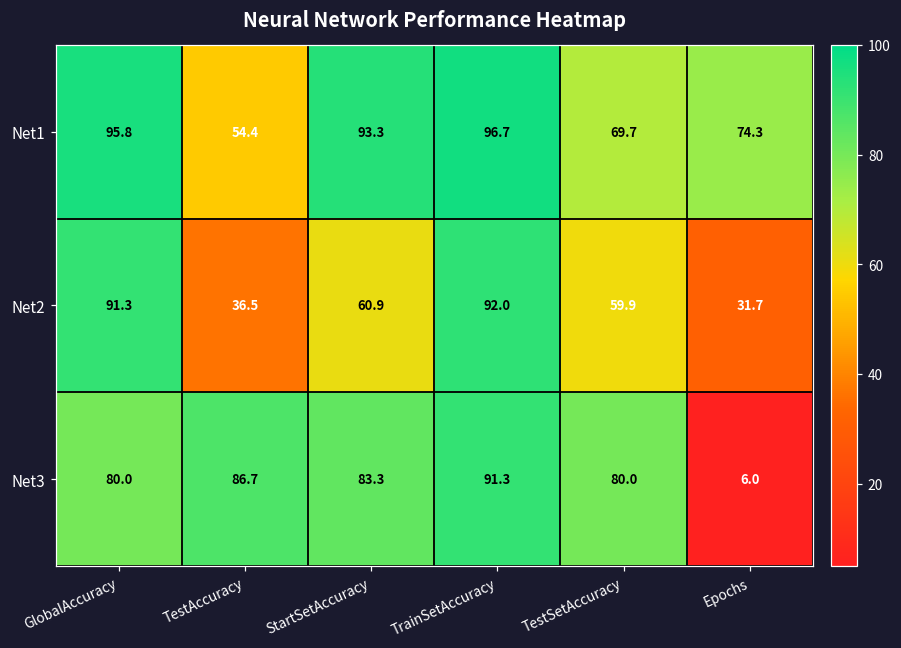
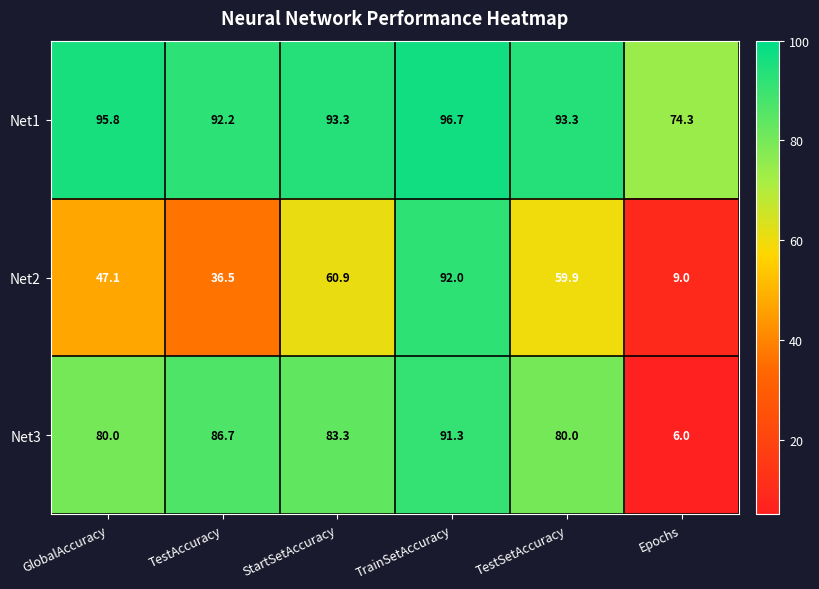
  {
    "Net1": {
      "GlobalAccuracy": 95.8,
-     "TestAccuracy": 54.4,
+     "TestAccuracy": 92.2,
      "StartSetAccuracy": 93.3,
      "TrainSetAccuracy": 96.7,
-     "TestSetAccuracy": 69.7,
+     "TestSetAccuracy": 93.3,
      "Epochs": 74.3
    },
    "Net2": {
-     "GlobalAccuracy": 91.3,
+     "GlobalAccuracy": 47.1,
      "TestAccuracy": 36.5,
      "StartSetAccuracy": 60.9,
      "TrainSetAccuracy": 92.0,
      "TestSetAccuracy": 59.9,
-     "Epochs": 31.7
+     "Epochs": 9.0
    },
    "Net3": {
      "GlobalAccuracy": 80.0,
      "TestAccuracy": 86.7,
      "StartSetAccuracy": 83.3,
      "TrainSetAccuracy": 91.3,
      "TestSetAccuracy": 80.0,
      "Epochs": 6.0
    }
  }
